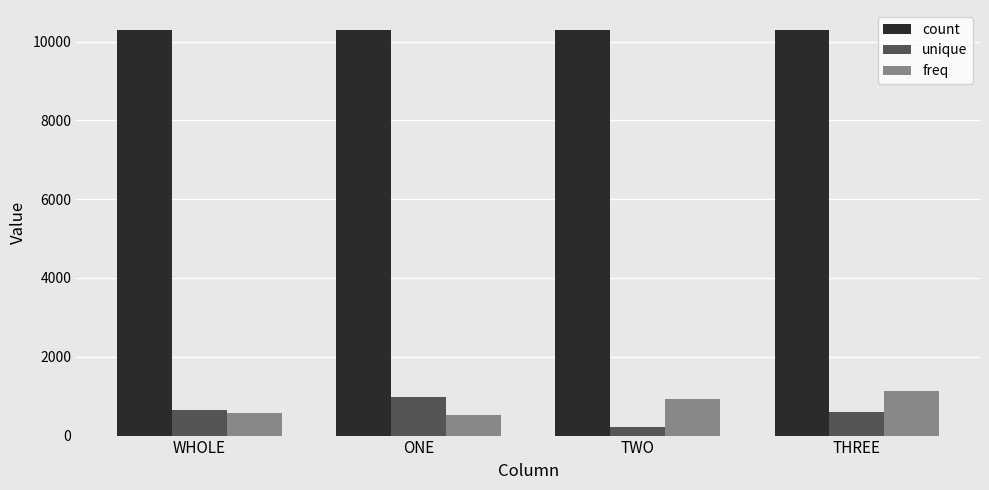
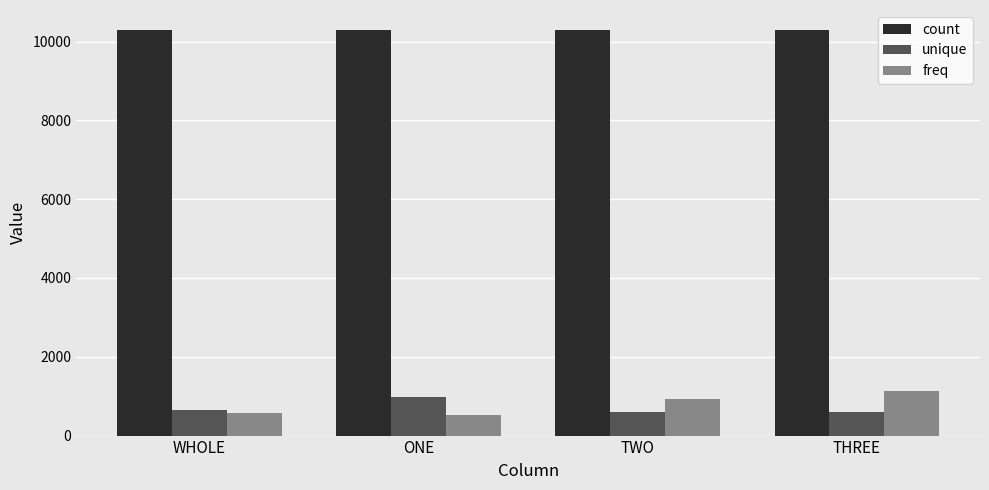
  {
    "count": {
      "WHOLE": 10300,
      "ONE": 10300,
      "TWO": 10300,
      "THREE": 10300
    },
    "unique": {
      "WHOLE": 600,
      "ONE": 1000,
-     "TWO": 200,
+     "TWO": 600,
      "THREE": 600
    },
    "freq": {
      "WHOLE": 600,
      "ONE": 500,
      "TWO": 900,
      "THREE": 1100
    }
  }
